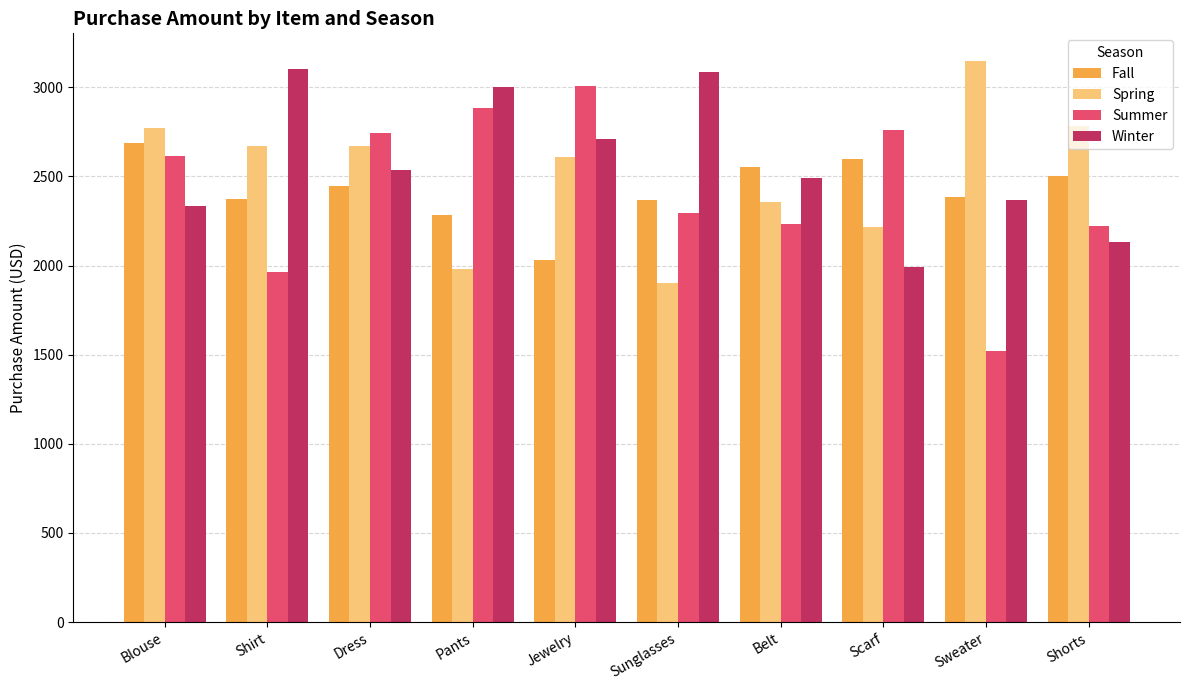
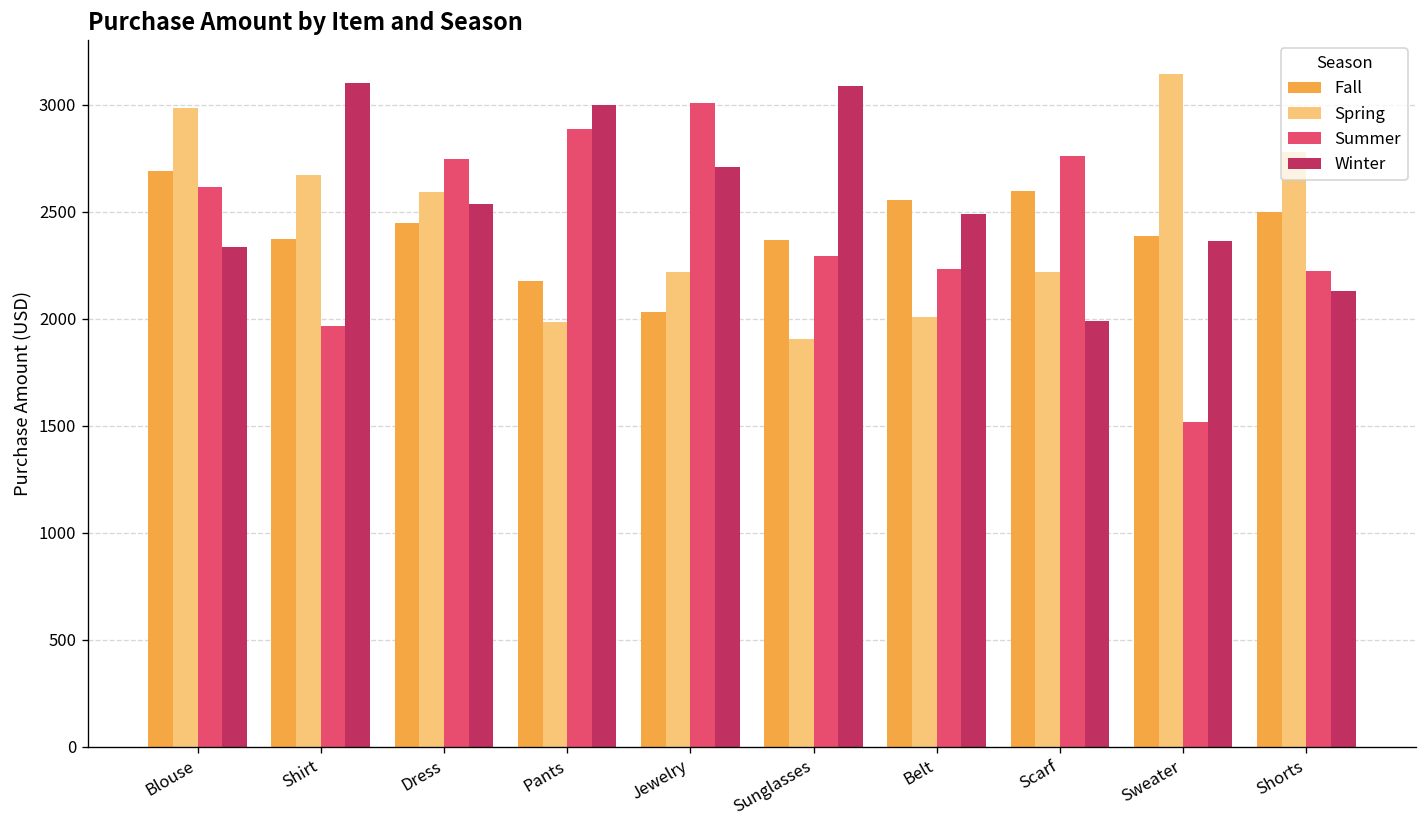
  {
    "Fall": {
      "Blouse": 2690,
      "Shirt": 2370,
      "Dress": 2450,
-     "Pants": 2280,
+     "Pants": 2180,
      "Jewelry": 2030,
      "Sunglasses": 2370,
      "Belt": 2550,
      "Scarf": 2600,
      "Sweater": 2390,
      "Shorts": 2500
    },
    "Spring": {
-     "Blouse": 2770,
+     "Blouse": 2980,
      "Shirt": 2670,
-     "Dress": 2670,
+     "Dress": 2590,
      "Pants": 1980,
-     "Jewelry": 2610,
+     "Jewelry": 2220,
      "Sunglasses": 1900,
-     "Belt": 2360,
+     "Belt": 2010,
      "Scarf": 2220,
      "Sweater": 3150
    }
  }
